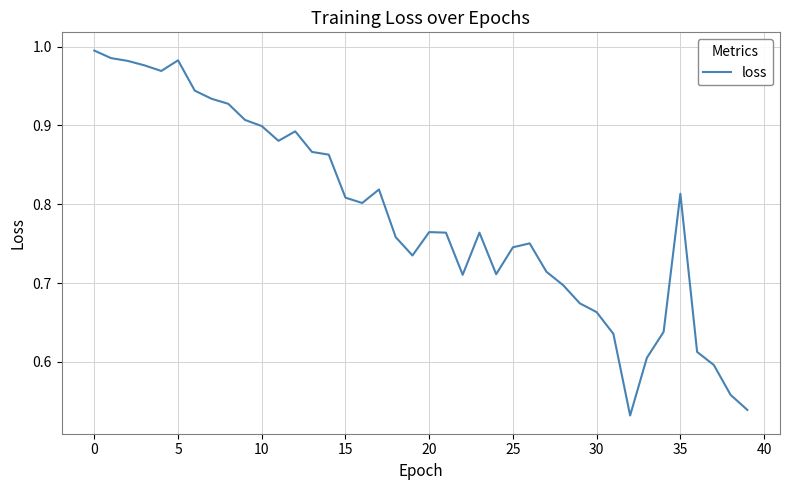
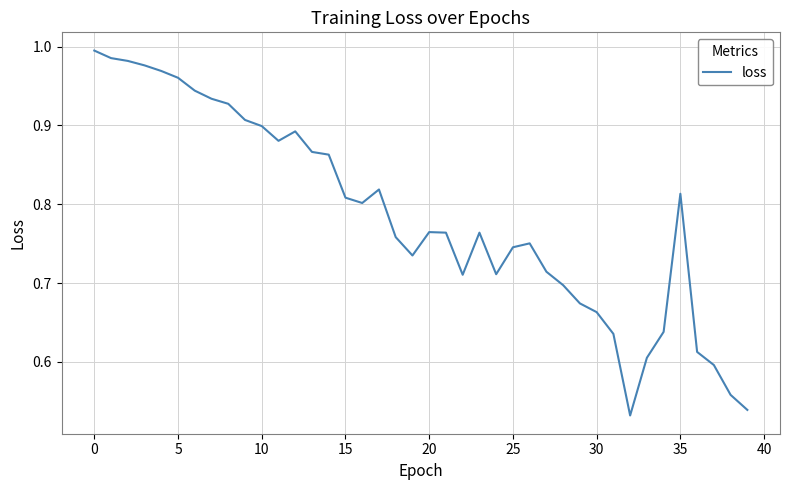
  {
    "0": 0.99,
-   "5": 0.98,
+   "5": 0.96,
    "10": 0.90,
    "15": 0.81,
    "20": 0.76,
    "25": 0.75,
    "30": 0.66,
    "35": 0.81
  }
